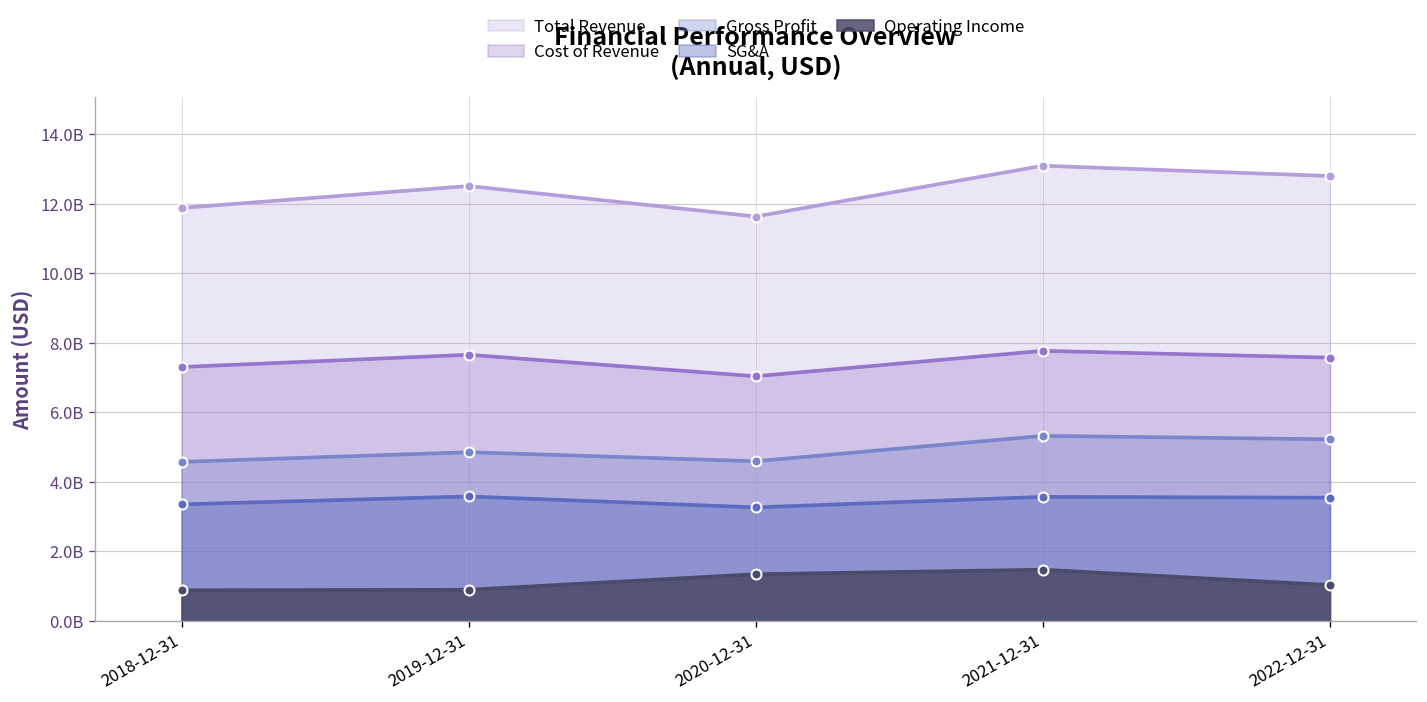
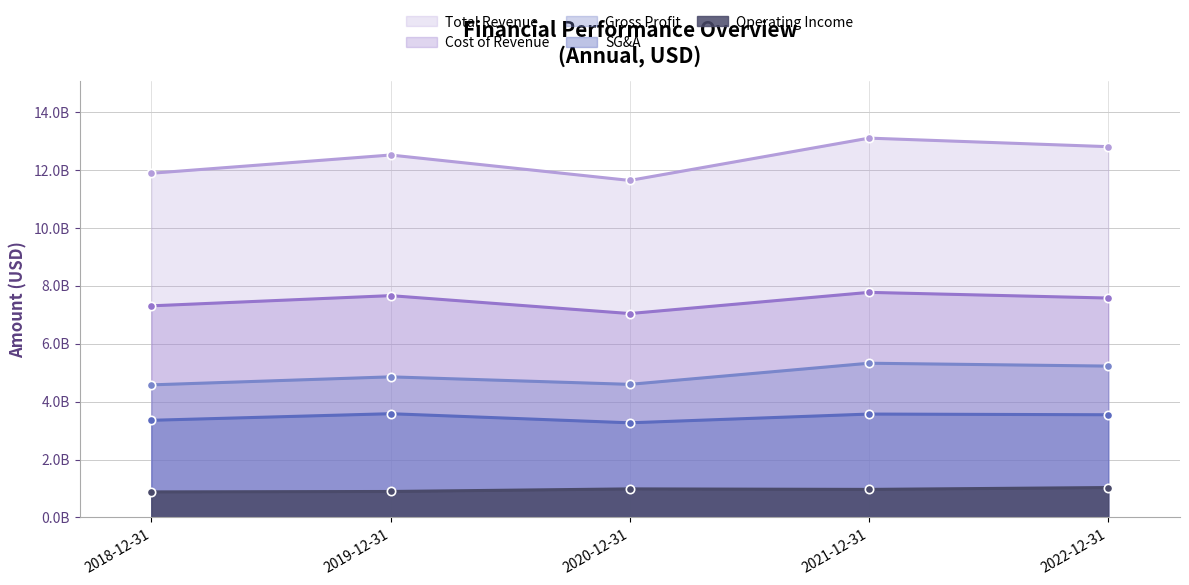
  {
    "Operating Income": {
      "2018-12-31": 900000000,
      "2019-12-31": 900000000,
-     "2020-12-31": 1300000000,
-     "2021-12-31": 1500000000,
+     "2020-12-31": 1000000000,
+     "2021-12-31": 1000000000,
      "2022-12-31": 1000000000
    }
  }
